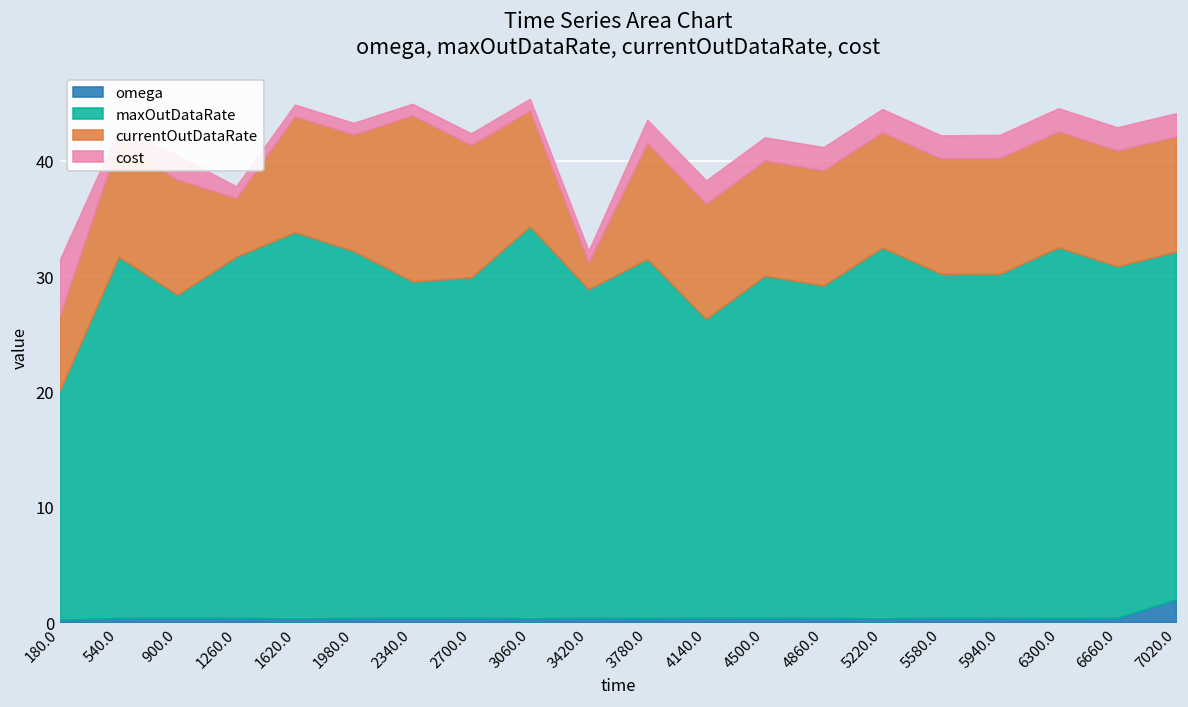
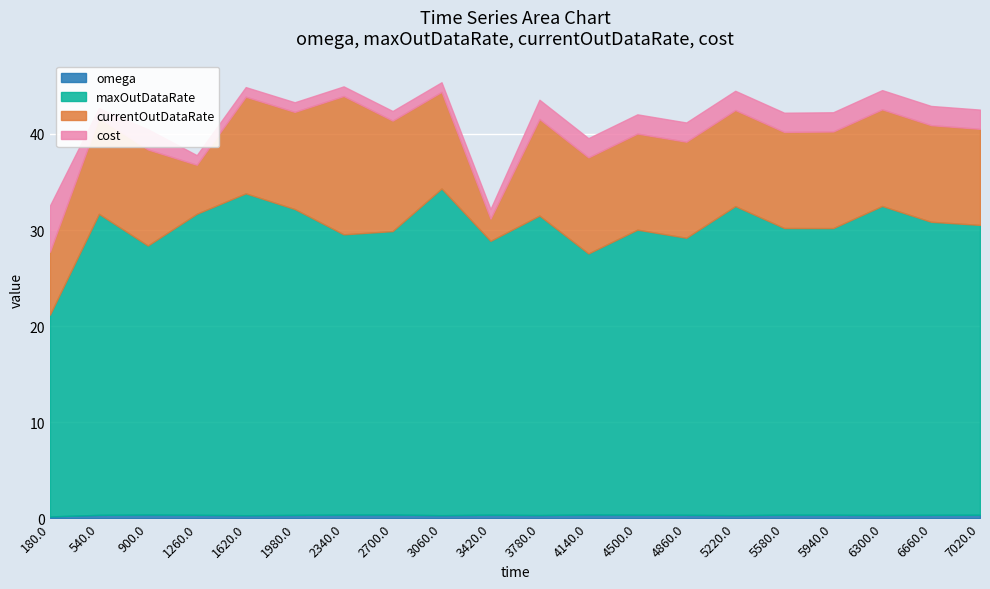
  {
    "omega": {
      "540.0": 0,
      "900.0": 0,
      "1260.0": 0,
      "1620.0": 0,
      "1980.0": 0,
      "2340.0": 0,
      "2700.0": 0,
      "3060.0": 0,
      "3420.0": 0,
      "3780.0": 0,
      "4140.0": 0,
      "4500.0": 0,
      "4860.0": 0,
      "5220.0": 0,
      "5580.0": 0,
      "5940.0": 0,
      "6300.0": 0,
      "6660.0": 0,
-     "7020.0": 2
+     "7020.0": 0
    },
    "maxOutDataRate": {
-     "180.0": 20,
+     "180.0": 21,
      "540.0": 31,
      "900.0": 28,
      "1260.0": 31,
      "1620.0": 34,
      "1980.0": 32,
      "2340.0": 29,
      "2700.0": 30,
      "3060.0": 34,
      "3420.0": 29,
      "3780.0": 31,
-     "4140.0": 26,
+     "4140.0": 27,
      "4500.0": 30,
      "4860.0": 29,
      "5220.0": 32,
      "5580.0": 30,
      "5940.0": 30,
      "6300.0": 32,
      "6660.0": 31,
      "7020.0": 30
    },
    "currentOutDataRate": {
      "180.0": 7,
      "900.0": 10,
      "1260.0": 5,
      "1620.0": 10,
      "1980.0": 10,
      "2340.0": 14,
      "2700.0": 12,
      "3060.0": 10,
      "3420.0": 2,
      "3780.0": 10,
      "4140.0": 10,
      "4500.0": 10,
      "4860.0": 10,
      "5220.0": 10,
      "5580.0": 10,
      "5940.0": 10,
      "6300.0": 10,
      "6660.0": 10,
      "7020.0": 10
    },
    "cost": {
      "180.0": 5,
      "1260.0": 1,
      "1620.0": 1,
      "1980.0": 1,
      "2340.0": 1,
      "2700.0": 1,
      "3060.0": 1,
      "3420.0": 1,
      "3780.0": 2,
      "4140.0": 2,
      "4500.0": 2,
      "4860.0": 2,
      "5220.0": 2,
      "5580.0": 2,
      "5940.0": 2,
      "6300.0": 2,
      "6660.0": 2,
      "7020.0": 2
    }
  }
